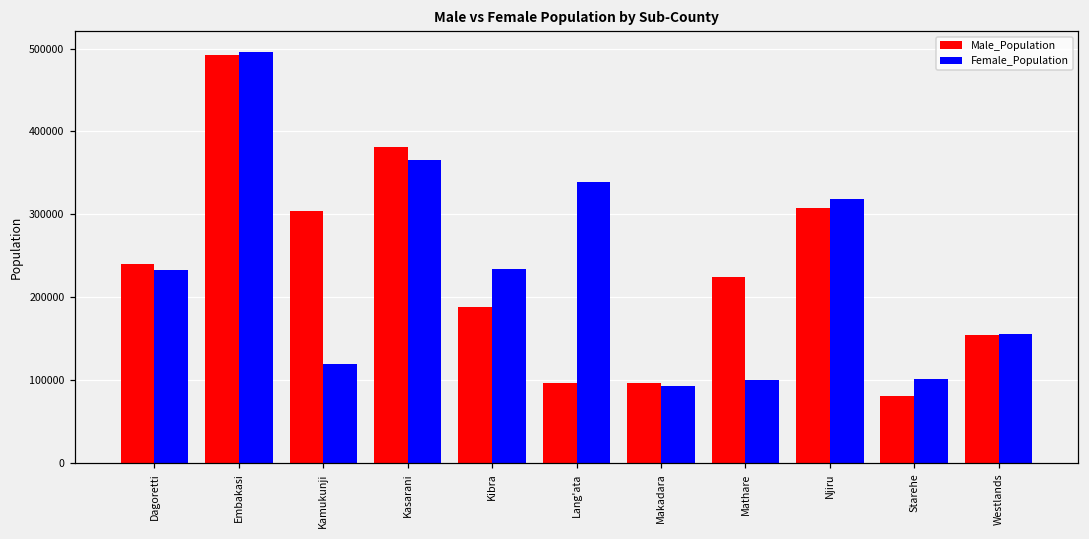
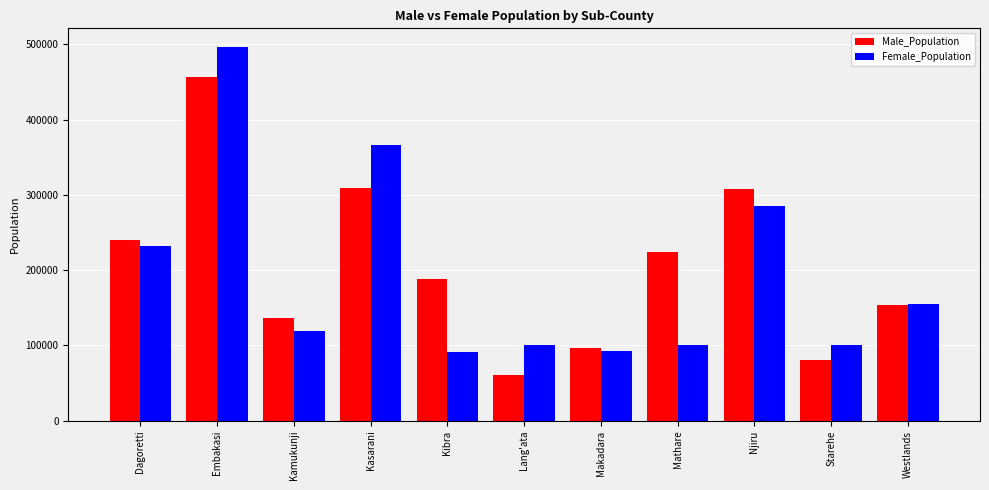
  {
    "Male_Population": {
      "Dagoretti": 240000,
-     "Embakasi": 490000,
-     "Kamukunji": 300000,
-     "Kasarani": 380000,
+     "Embakasi": 460000,
+     "Kamukunji": 140000,
+     "Kasarani": 310000,
      "Kibra": 190000,
-     "Lang'ata": 100000,
+     "Lang'ata": 60000,
      "Makadara": 100000,
      "Mathare": 220000,
      "Njiru": 310000,
      "Starehe": 80000,
      "Westlands": 150000
    },
    "Female_Population": {
      "Dagoretti": 230000,
      "Embakasi": 500000,
      "Kamukunji": 120000,
      "Kasarani": 370000,
-     "Kibra": 230000,
-     "Lang'ata": 340000,
+     "Kibra": 90000,
+     "Lang'ata": 100000,
      "Makadara": 90000,
      "Mathare": 100000,
-     "Njiru": 320000,
+     "Njiru": 290000,
      "Starehe": 100000,
      "Westlands": 160000
    }
  }
